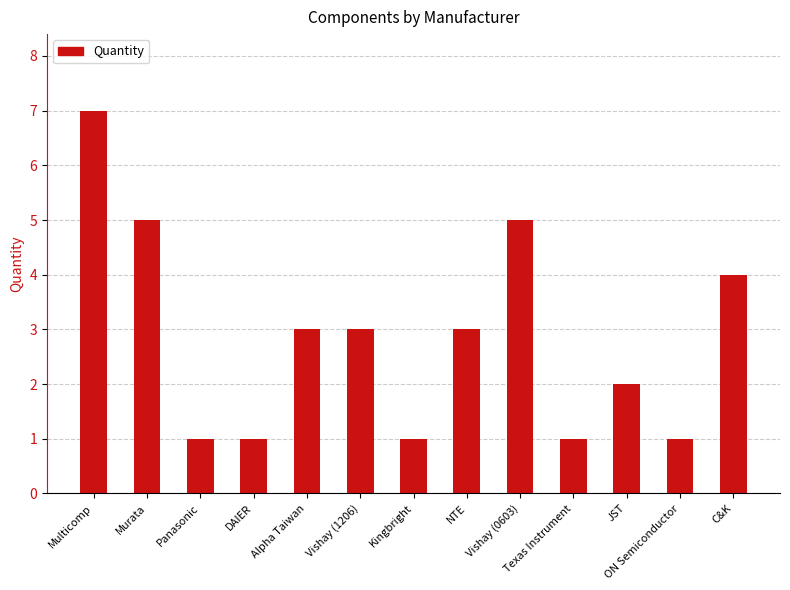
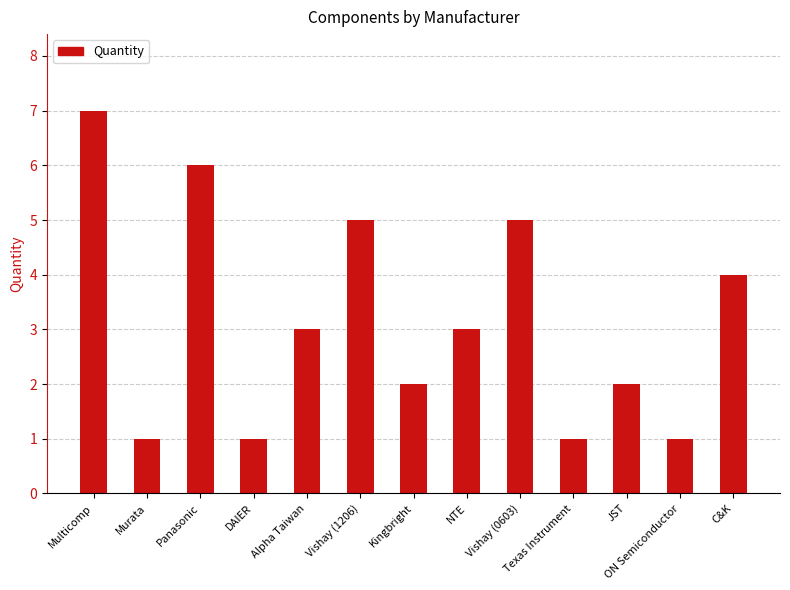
  {
    "Multicomp": 7,
-   "Murata": 5,
-   "Panasonic": 1,
+   "Murata": 1,
+   "Panasonic": 6,
    "DAIER": 1,
    "Alpha Taiwan": 3,
-   "Vishay (1206)": 3,
-   "Kingbright": 1,
+   "Vishay (1206)": 5,
+   "Kingbright": 2,
    "NTE": 3,
    "Vishay (0603)": 5,
    "Texas Instrument": 1,
    "JST": 2,
    "ON Semiconductor": 1,
    "C&K": 4
  }
